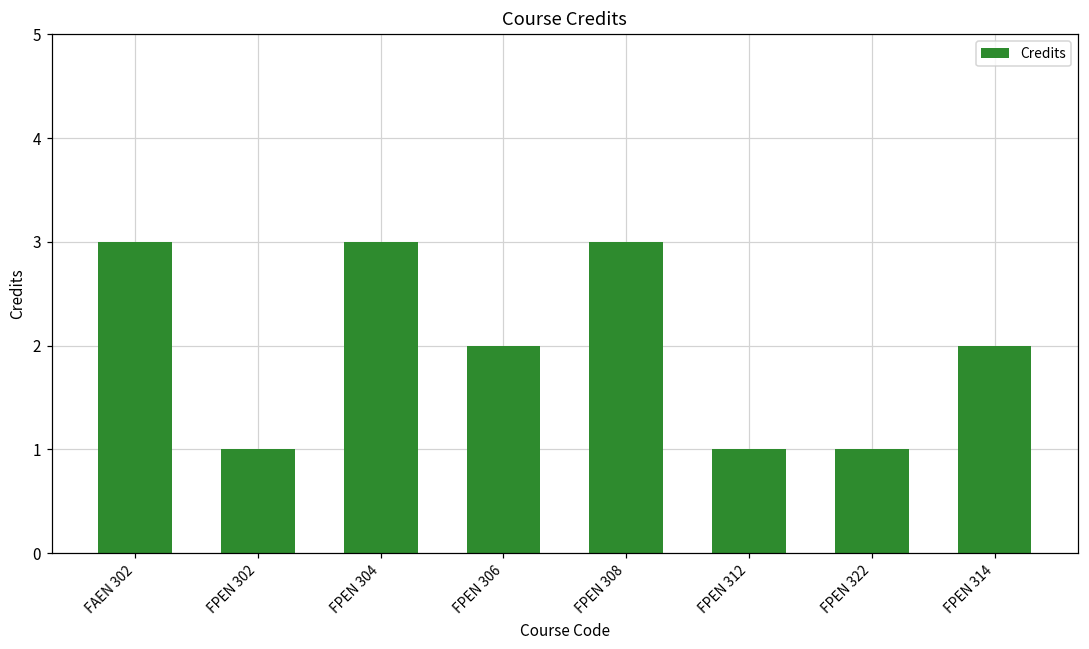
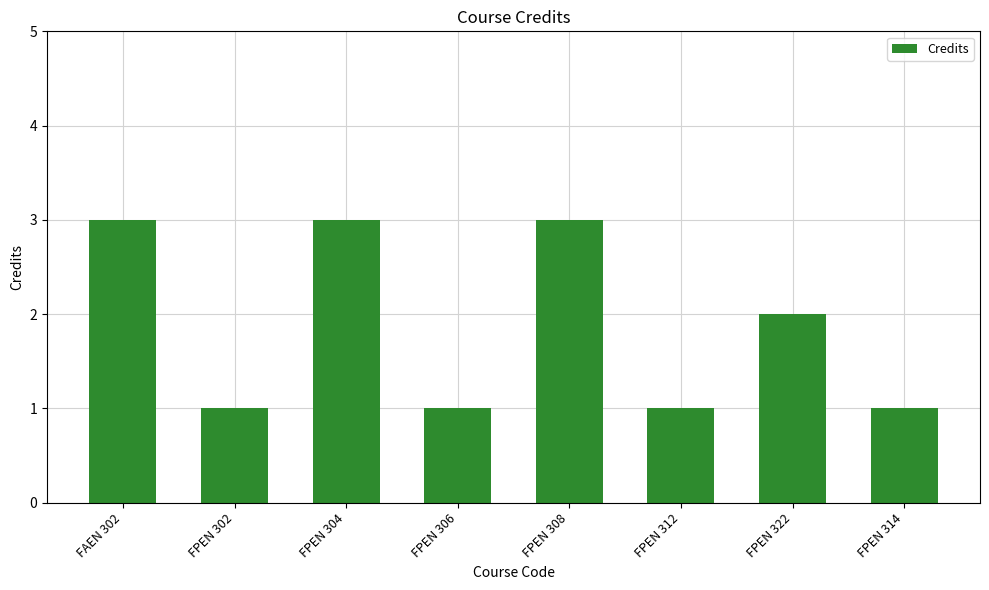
  {
    "FAEN 302": 3,
    "FPEN 302": 1,
    "FPEN 304": 3,
-   "FPEN 306": 2,
+   "FPEN 306": 1,
    "FPEN 308": 3,
    "FPEN 312": 1,
-   "FPEN 322": 1,
-   "FPEN 314": 2
+   "FPEN 322": 2,
+   "FPEN 314": 1
  }
